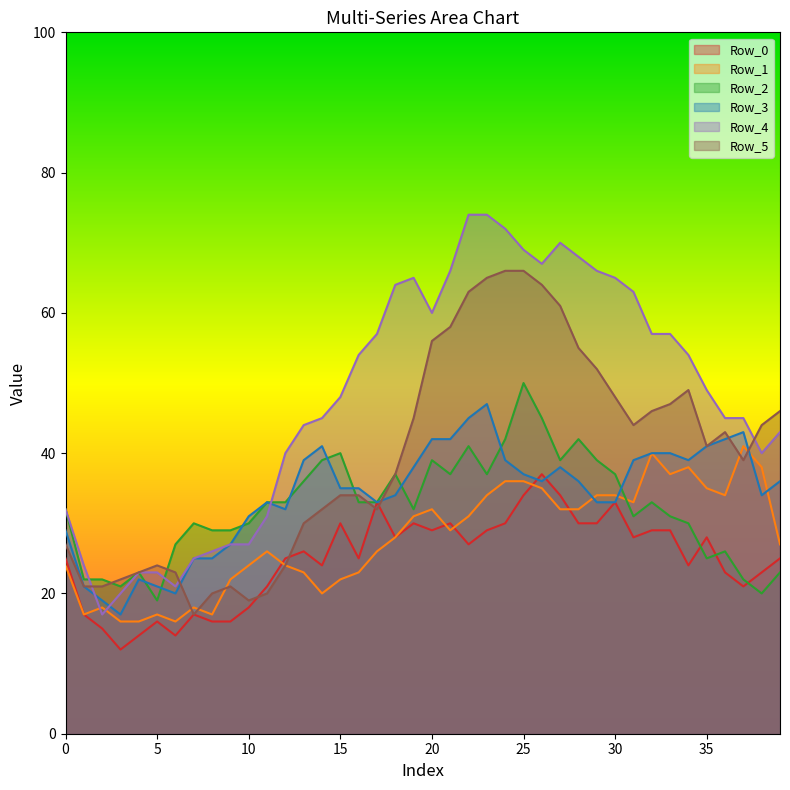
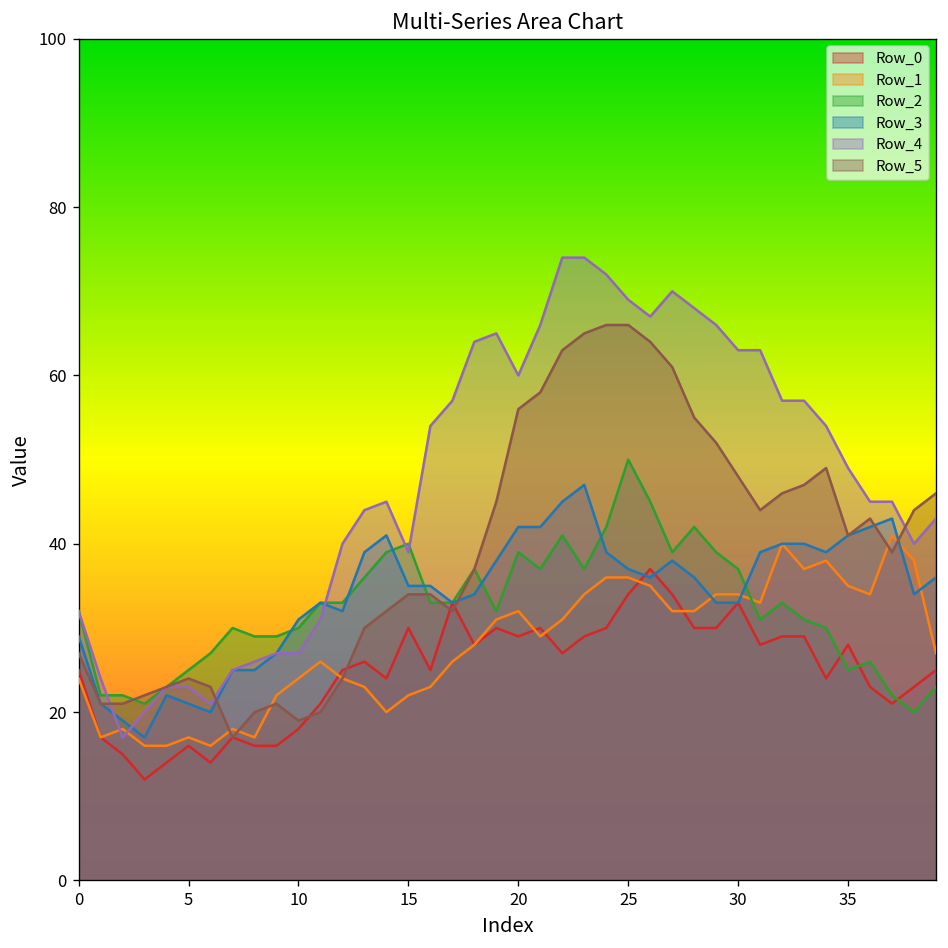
  {
    "Row_2": {
-     "5": 19,
+     "5": 25,
      "10": 30,
      "15": 40,
      "20": 39,
      "25": 50,
      "30": 37,
      "35": 25
    },
    "Row_3": {
      "0": 29,
      "5": 21,
      "10": 31,
      "15": 35,
      "20": 42,
      "25": 37
    },
    "Row_4": {
      "5": 23,
      "10": 27,
-     "15": 48,
+     "15": 39,
      "20": 60,
      "25": 69,
-     "30": 65,
+     "30": 63,
      "35": 49
    }
  }
